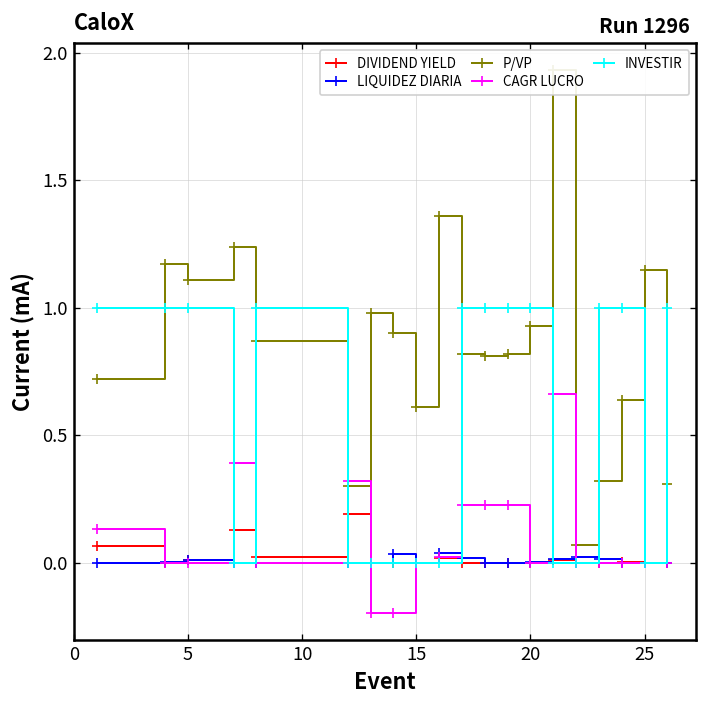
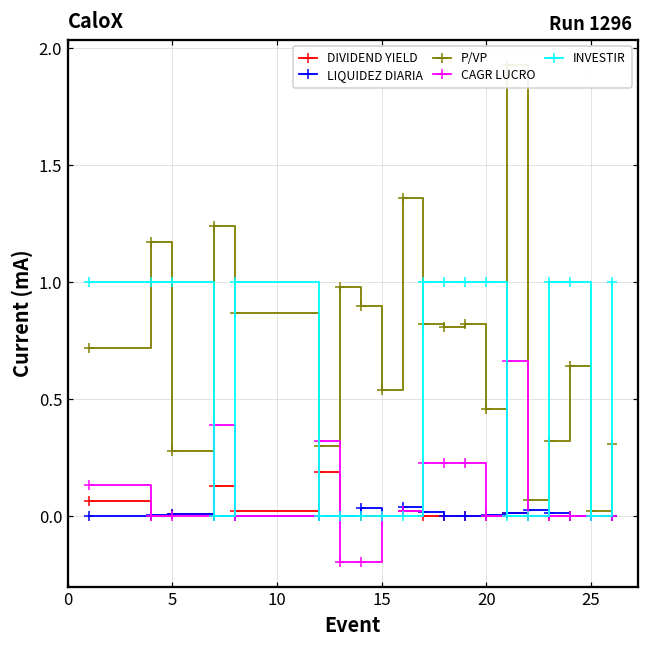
  {
    "P/VP": {
-     "5": 1.11,
-     "15": 0.61,
-     "20": 0.93,
-     "25": 1.15
+     "5": 0.28,
+     "15": 0.54,
+     "20": 0.46,
+     "25": 0.02
    },
    "INVESTIR": {
      "5": 1.00,
      "20": 1.00
    }
  }
